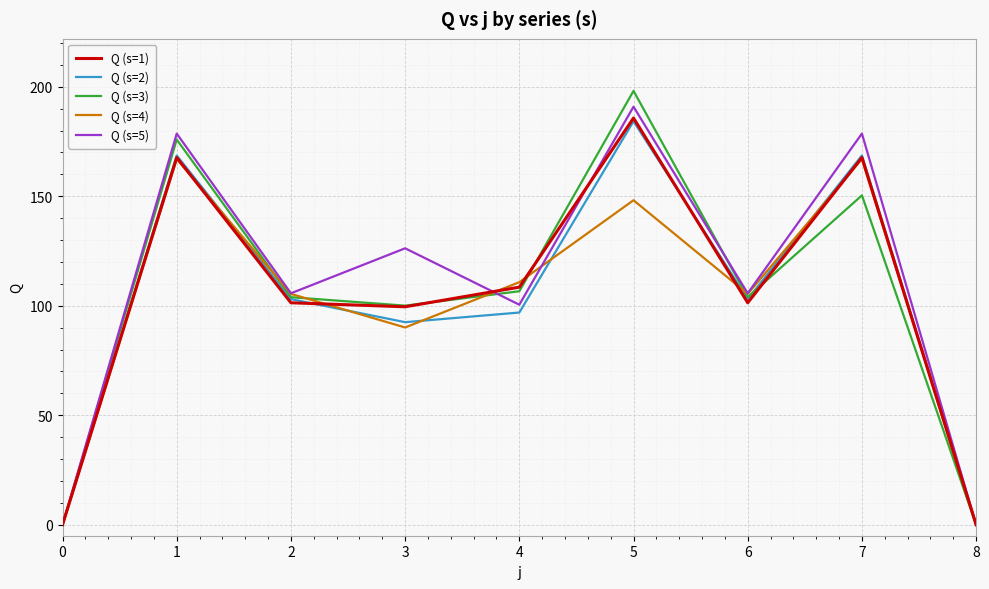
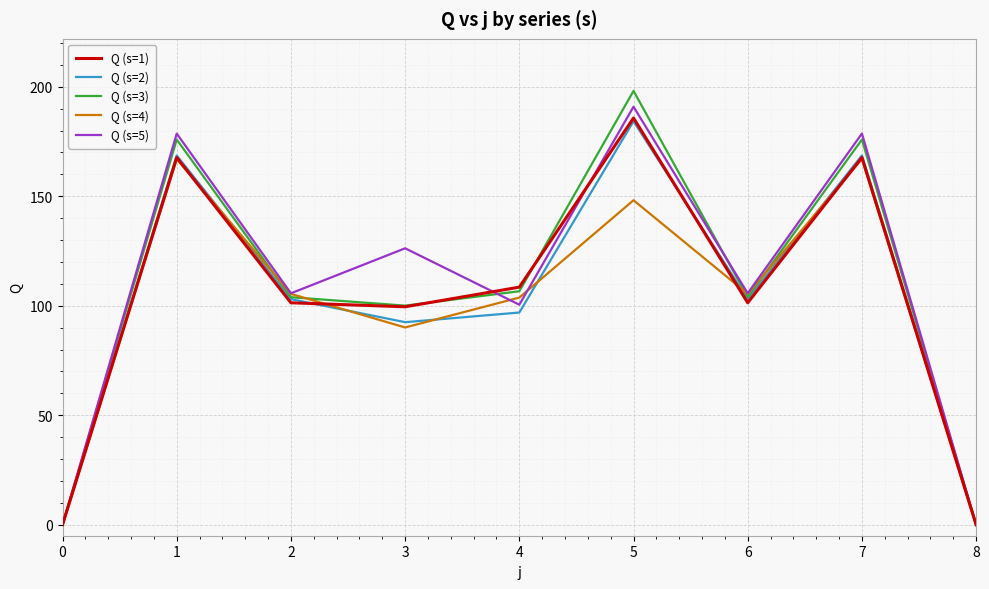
  {
    "Q (s=1)": {
      "2": 101,
      "4": 109,
      "5": 186,
      "6": 101
    },
    "Q (s=2)": {
      "3": 93,
      "4": 97,
      "5": 184
    },
    "Q (s=3)": {
      "1": 176,
      "4": 107,
      "5": 198,
-     "7": 150
+     "7": 176
    },
    "Q (s=4)": {
      "3": 90,
-     "4": 111,
+     "4": 104,
      "5": 148
    },
    "Q (s=5)": {
      "1": 179,
      "3": 126,
      "4": 100,
      "5": 191,
      "7": 179
    }
  }
